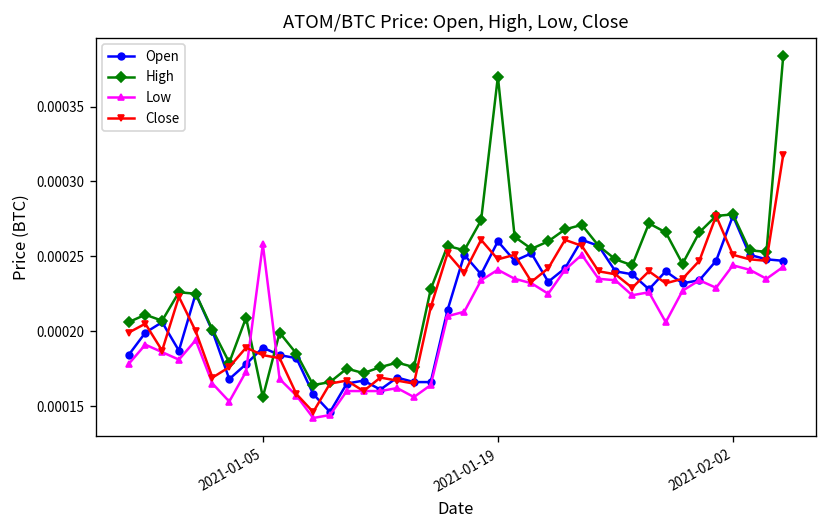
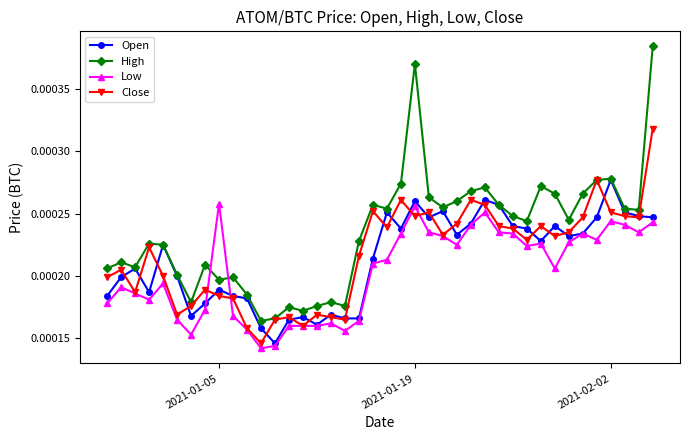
  {
    "Open": {
      "2021-01-05": 0.000189,
      "2021-01-19": 0.000260
    },
    "High": {
-     "2021-01-05": 0.000156,
+     "2021-01-05": 0.000197,
      "2021-01-19": 0.000370
    },
    "Low": {
      "2021-01-05": 0.000258,
-     "2021-01-19": 0.000241,
+     "2021-01-19": 0.000256,
      "2021-02-02": 0.000244
    },
    "Close": {
      "2021-01-05": 0.000184,
      "2021-01-19": 0.000248,
      "2021-02-02": 0.000251
    }
  }
